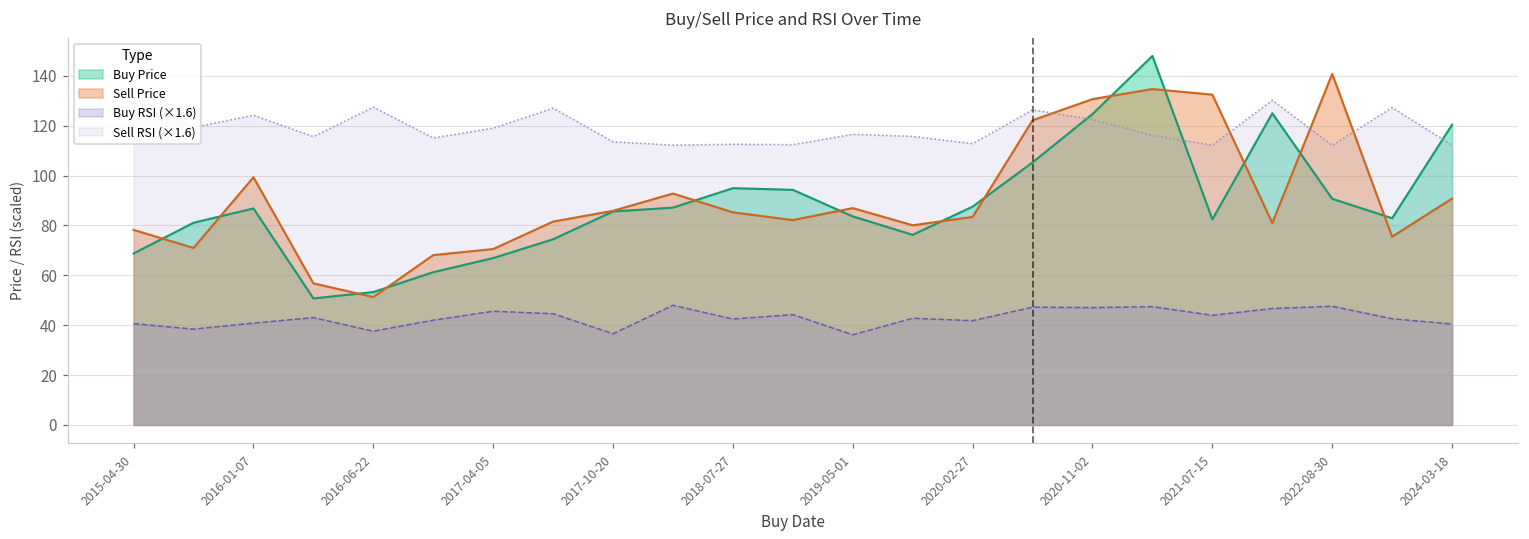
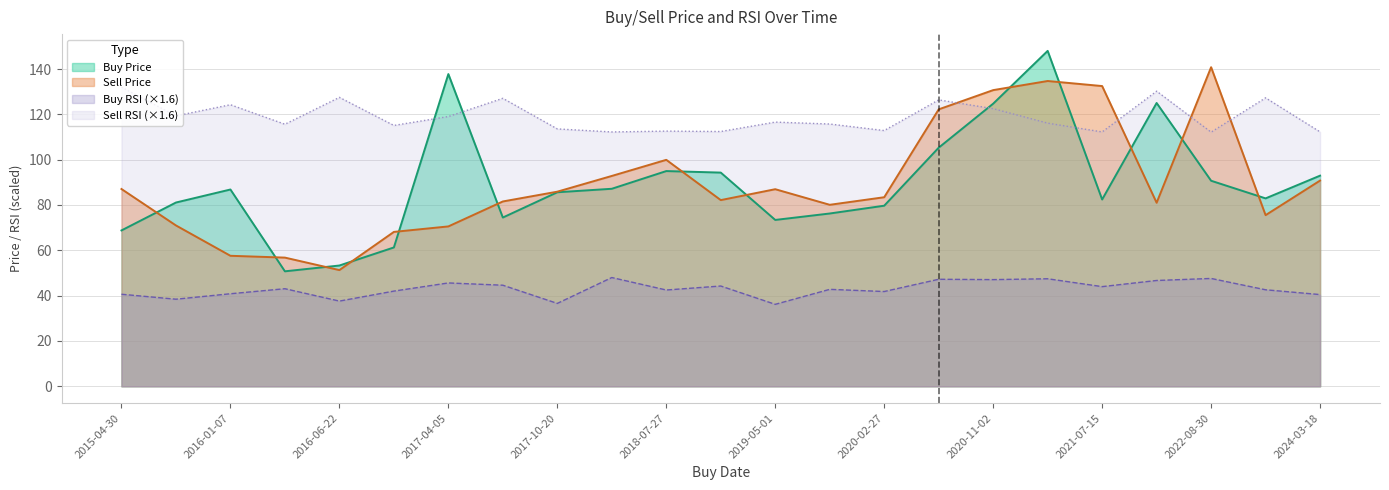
  {
    "Buy Price": {
      "2015-04-30": 69,
      "2016-01-07": 87,
      "2016-06-22": 53,
-     "2017-04-05": 67,
+     "2017-04-05": 138,
      "2018-07-27": 95,
-     "2019-05-01": 84,
-     "2020-02-27": 88,
+     "2019-05-01": 73,
+     "2020-02-27": 80,
      "2020-11-02": 125,
      "2021-07-15": 82,
      "2022-08-30": 91,
-     "2024-03-18": 120
+     "2024-03-18": 93
    },
    "Sell Price": {
-     "2015-04-30": 78,
-     "2016-01-07": 99,
+     "2015-04-30": 87,
+     "2016-01-07": 58,
      "2016-06-22": 51,
      "2017-04-05": 71,
-     "2018-07-27": 85,
+     "2018-07-27": 100,
      "2019-05-01": 87,
      "2020-02-27": 83,
      "2020-11-02": 131,
      "2021-07-15": 132,
      "2022-08-30": 141,
      "2024-03-18": 91
    }
  }
